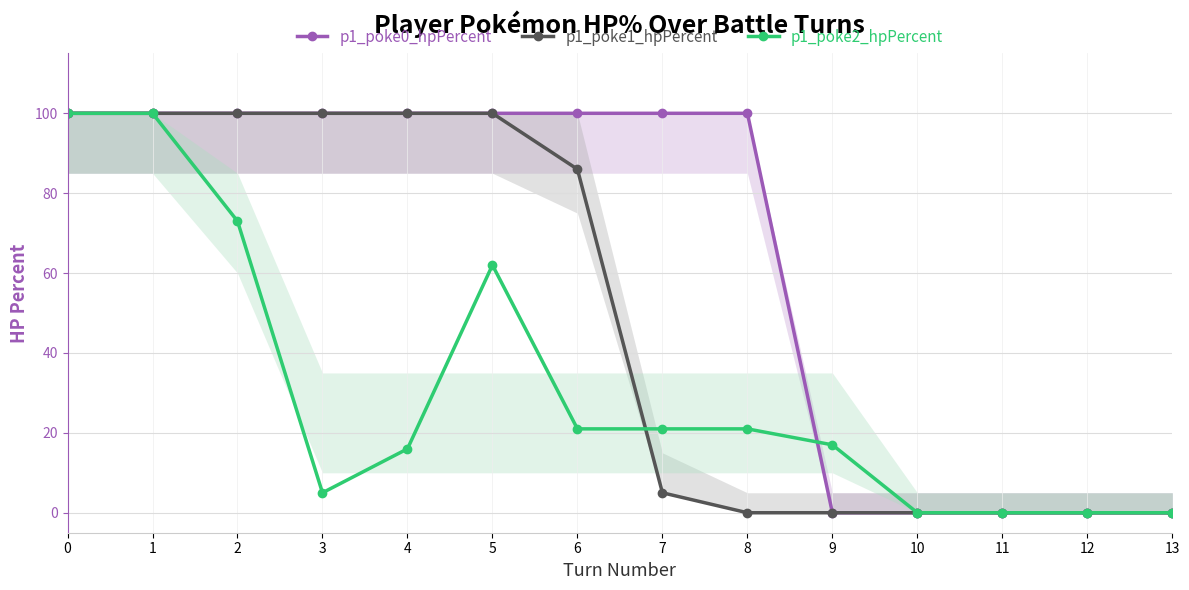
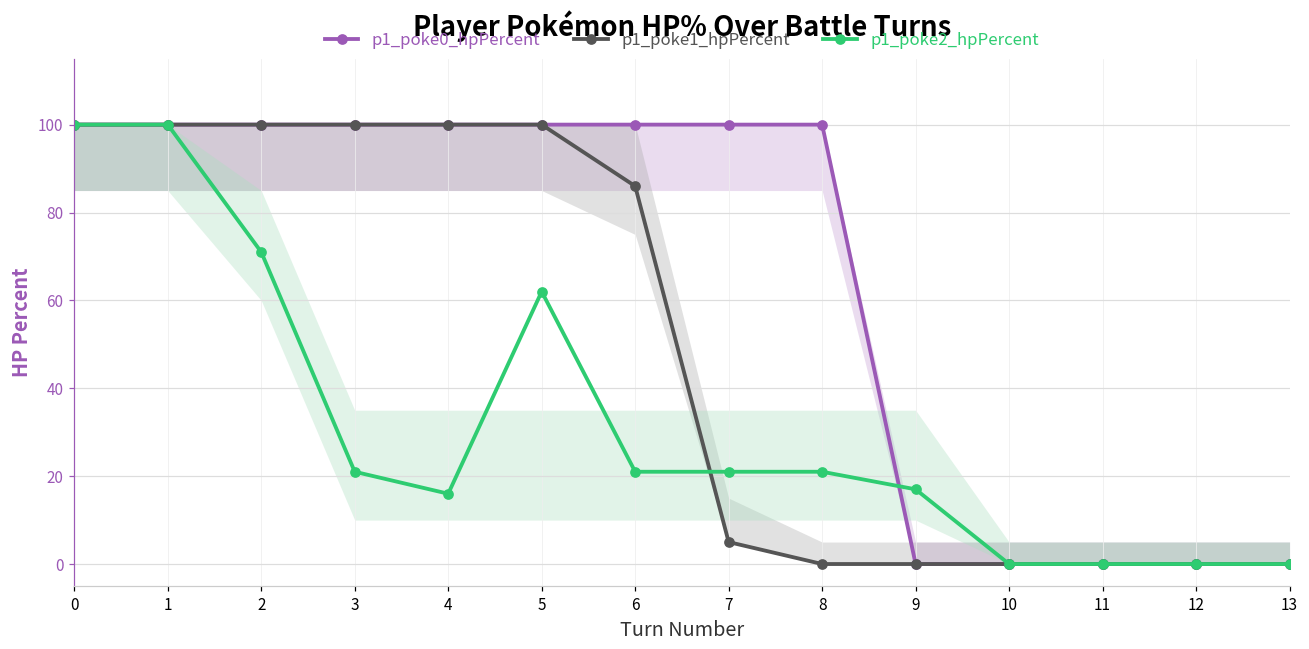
  {
    "p1_poke1_hpPercent": {
      "6": 86,
      "7": 5,
      "8": 0
    },
    "p1_poke2_hpPercent": {
-     "2": 73,
-     "3": 5,
+     "2": 71,
+     "3": 21,
      "4": 16,
      "5": 62,
      "6": 21,
      "7": 21,
      "8": 21,
      "9": 17
    }
  }
